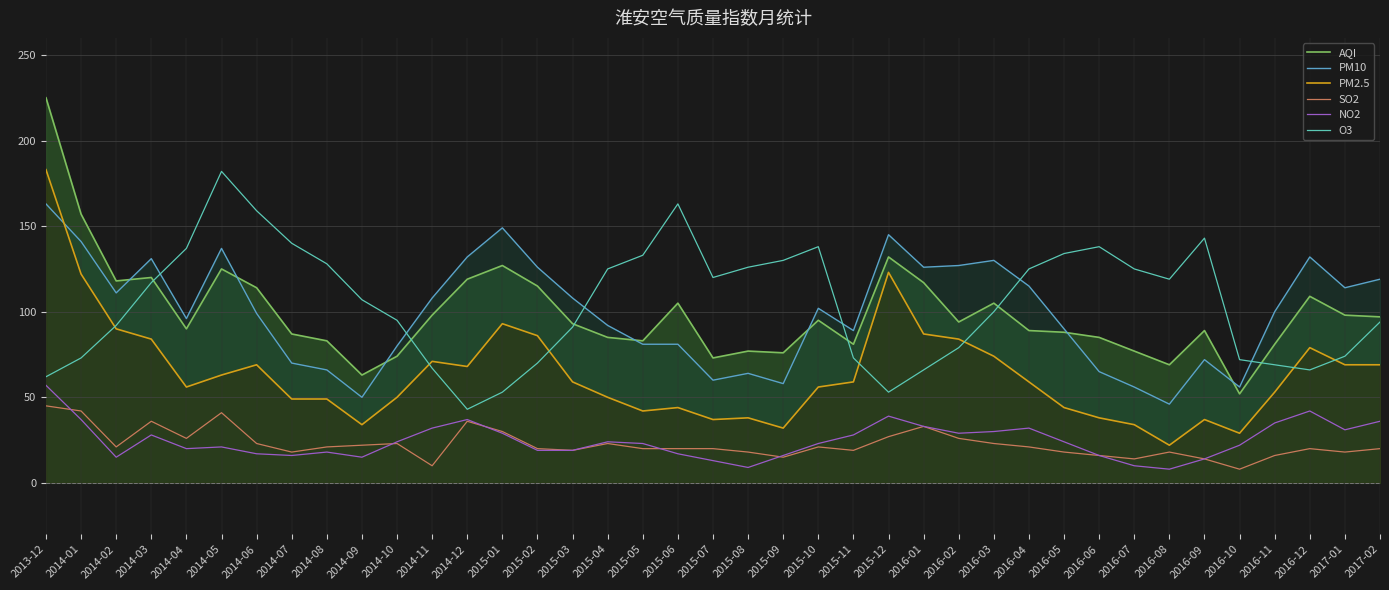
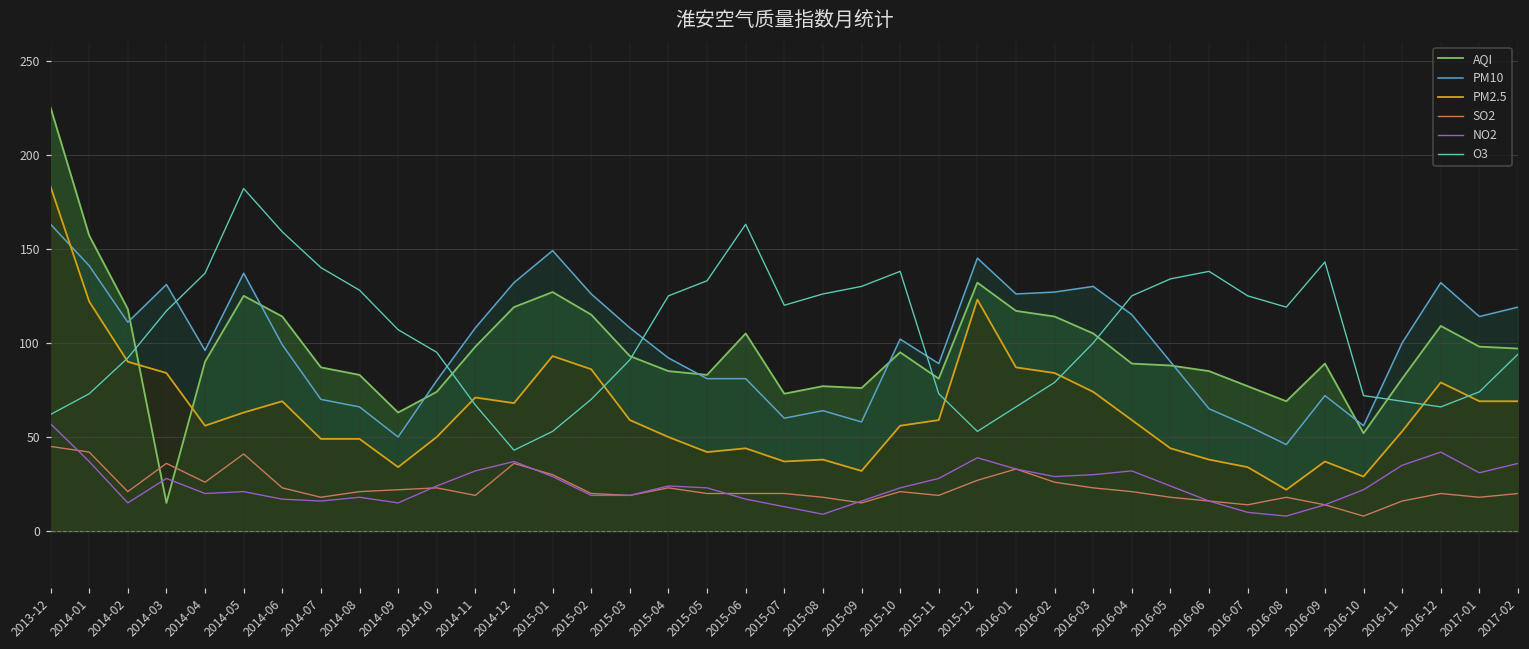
  {
    "AQI": {
      "2013-12": 225,
      "2014-01": 157,
      "2014-02": 118,
-     "2014-03": 120,
+     "2014-03": 15,
      "2014-04": 90,
      "2014-05": 125,
      "2014-06": 114,
      "2014-07": 87,
      "2014-08": 83,
      "2014-09": 63,
      "2014-10": 74,
      "2014-11": 98,
      "2014-12": 119,
      "2015-01": 127,
      "2015-02": 115,
      "2015-03": 93,
      "2015-04": 85,
      "2015-05": 83,
      "2015-06": 105,
      "2015-07": 73,
      "2015-08": 77,
      "2015-09": 76,
      "2015-10": 95,
      "2015-11": 81,
      "2015-12": 132,
      "2016-01": 117,
-     "2016-02": 94,
+     "2016-02": 114,
      "2016-03": 105,
      "2016-04": 89,
      "2016-05": 88,
      "2016-06": 85,
      "2016-07": 77,
      "2016-08": 69,
      "2016-09": 89,
      "2016-10": 52,
      "2016-11": 81,
      "2016-12": 109,
      "2017-01": 98,
      "2017-02": 97
    },
    "PM2.5": {
      "2013-12": 183,
      "2014-01": 122,
      "2014-02": 90,
      "2014-03": 84,
      "2014-04": 56,
      "2014-05": 63,
      "2014-06": 69,
      "2014-07": 49,
      "2014-08": 49,
      "2014-09": 34,
      "2014-10": 50,
      "2014-11": 71,
      "2014-12": 68,
      "2015-01": 93,
      "2015-02": 86,
      "2015-03": 59,
      "2015-04": 50,
      "2015-05": 42,
      "2015-06": 44,
      "2015-07": 37,
      "2015-08": 38,
      "2015-09": 32,
      "2015-10": 56,
      "2015-11": 59,
      "2015-12": 123,
      "2016-01": 87,
      "2016-02": 84,
      "2016-03": 74,
      "2016-04": 59,
      "2016-05": 44,
      "2016-06": 38,
      "2016-07": 34,
      "2016-08": 22,
      "2016-09": 37,
      "2016-10": 29,
      "2016-11": 53,
      "2016-12": 79,
      "2017-01": 69,
      "2017-02": 69
    },
    "SO2": {
      "2013-12": 45,
      "2014-01": 42,
      "2014-02": 21,
      "2014-03": 36,
      "2014-04": 26,
      "2014-05": 41,
      "2014-06": 23,
      "2014-07": 18,
      "2014-08": 21,
      "2014-09": 22,
-     "2014-11": 10,
+     "2014-11": 19,
      "2015-05": 20,
      "2015-06": 20,
      "2015-07": 20,
      "2015-08": 18,
      "2015-10": 21,
      "2015-11": 19,
      "2015-12": 27,
      "2016-02": 26,
      "2016-03": 23,
      "2016-04": 21,
      "2016-05": 18,
      "2016-07": 14,
      "2016-08": 18,
      "2016-10": 8,
      "2016-11": 16,
      "2016-12": 20,
      "2017-01": 18,
      "2017-02": 20
    },
    "NO2": {
      "2013-12": 57,
      "2014-01": 37,
      "2014-02": 15,
      "2014-03": 28,
      "2014-04": 20,
      "2014-05": 21,
      "2014-06": 17,
      "2014-07": 16,
      "2014-08": 18,
      "2014-09": 15,
      "2014-11": 32,
      "2015-05": 23,
      "2015-06": 17,
      "2015-07": 13,
      "2015-08": 9,
      "2015-10": 23,
      "2015-11": 28,
      "2015-12": 39,
      "2016-02": 29,
      "2016-03": 30,
      "2016-04": 32,
      "2016-05": 24,
      "2016-07": 10,
      "2016-08": 8,
      "2016-10": 22,
      "2016-11": 35,
      "2016-12": 42,
      "2017-01": 31,
      "2017-02": 36
    }
  }
